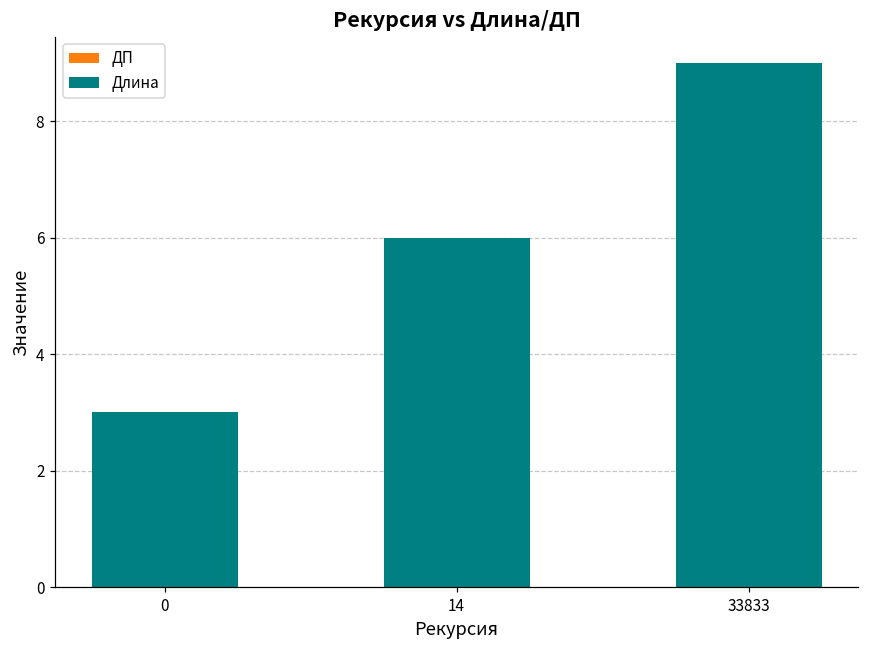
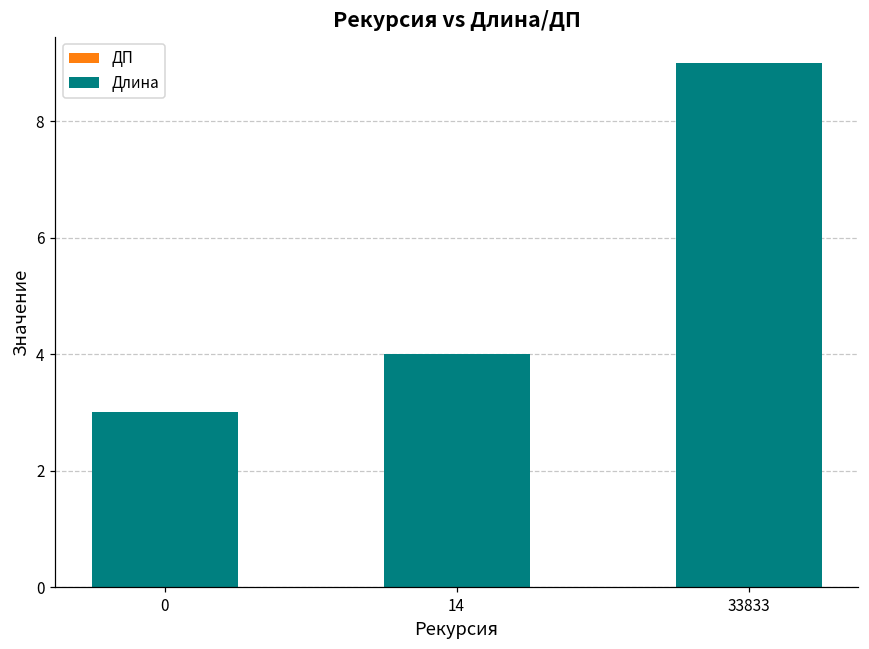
  {
    "ДП": {
      "0": 0,
      "14": 0,
      "33833": 0
    },
    "Длина": {
      "0": 3,
-     "14": 6,
+     "14": 4,
      "33833": 9
    }
  }
